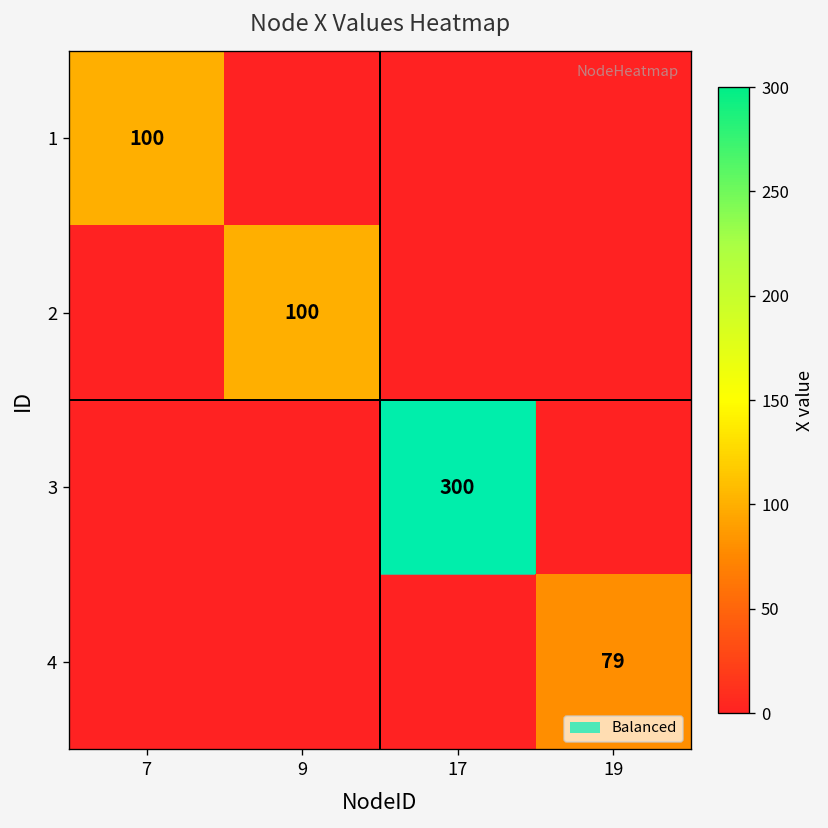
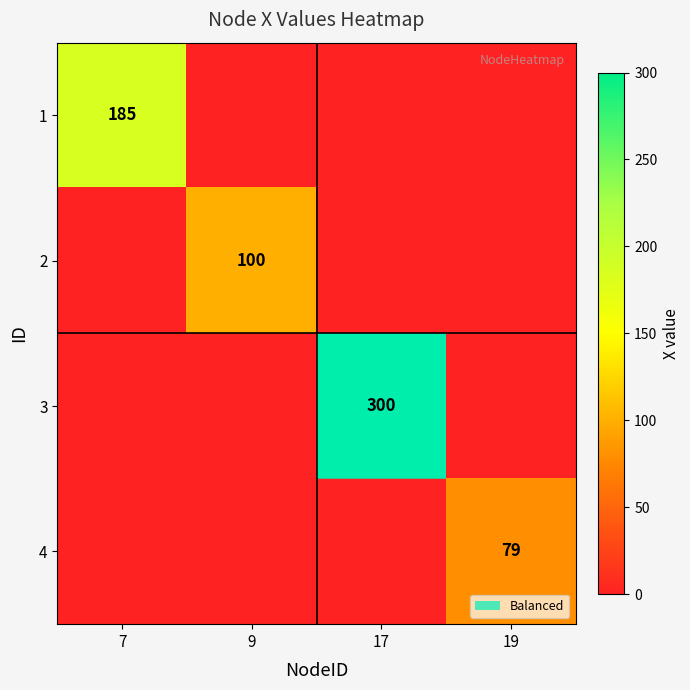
  {
    "1": {
-     "7": 100
+     "7": 185
    },
    "2": {
      "9": 100
    },
    "4": {
      "19": 79
    }
  }
